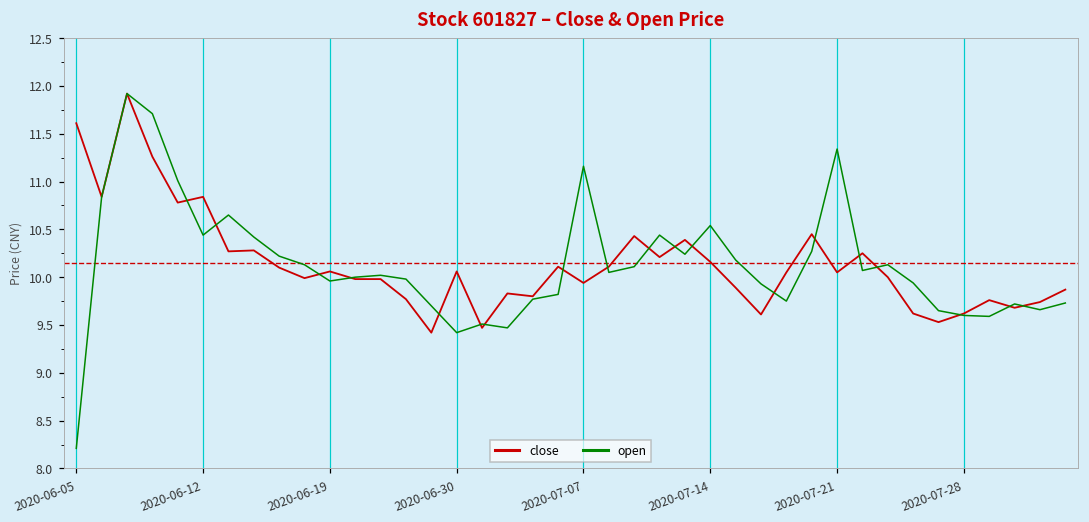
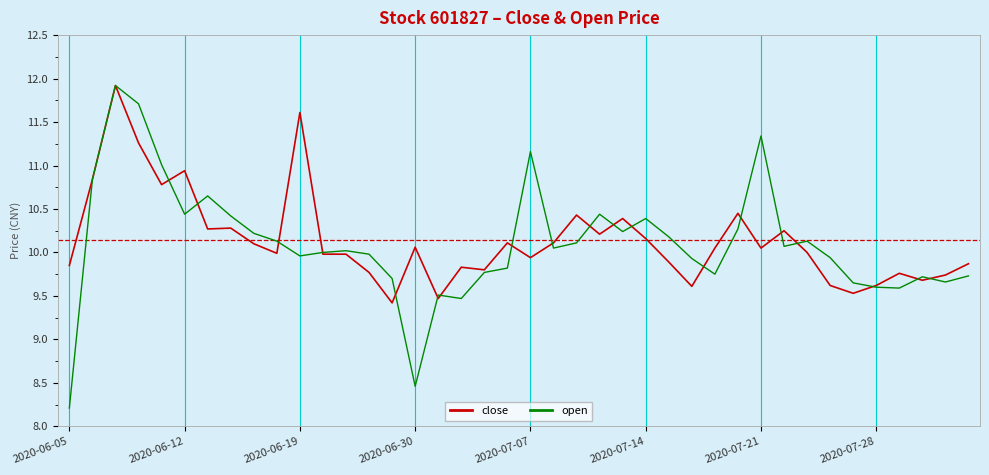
  {
    "close": {
-     "2020-06-05": 11.6,
-     "2020-06-12": 10.8,
-     "2020-06-19": 10.1,
+     "2020-06-05": 9.9,
+     "2020-06-12": 10.9,
+     "2020-06-19": 11.6,
      "2020-06-30": 10.1,
      "2020-07-07": 9.9,
      "2020-07-14": 10.2,
      "2020-07-21": 10.1
    },
    "open": {
      "2020-06-05": 8.2,
      "2020-06-12": 10.4,
      "2020-06-19": 10.0,
-     "2020-06-30": 9.4,
+     "2020-06-30": 8.5,
      "2020-07-07": 11.2,
-     "2020-07-14": 10.5,
+     "2020-07-14": 10.4,
      "2020-07-21": 11.3
    }
  }
